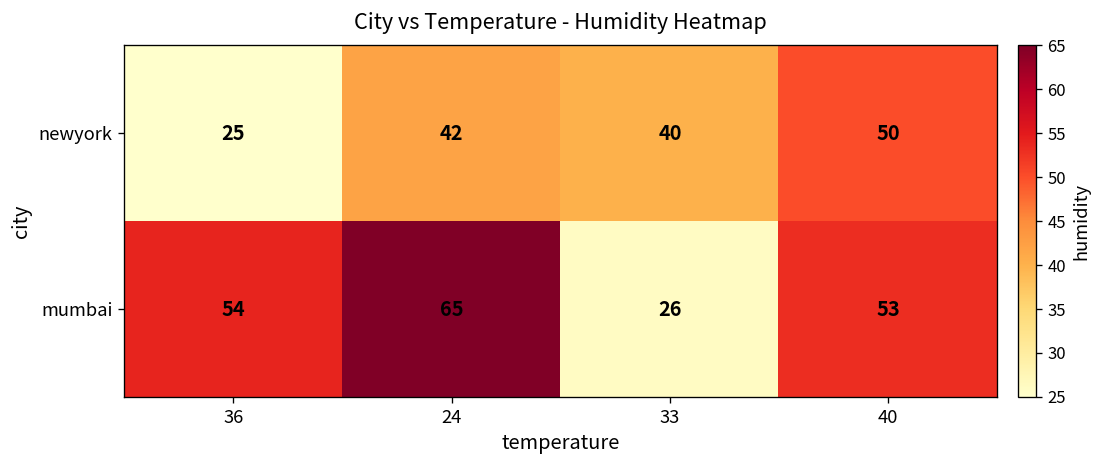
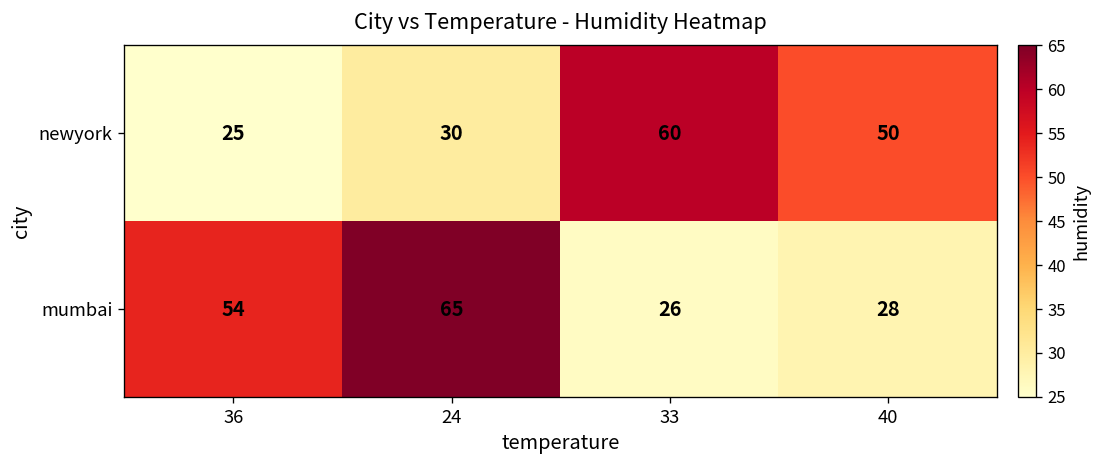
  {
    "newyork": {
      "36": 25,
-     "24": 42,
-     "33": 40,
+     "24": 30,
+     "33": 60,
      "40": 50
    },
    "mumbai": {
      "36": 54,
      "24": 65,
      "33": 26,
-     "40": 53
+     "40": 28
    }
  }
